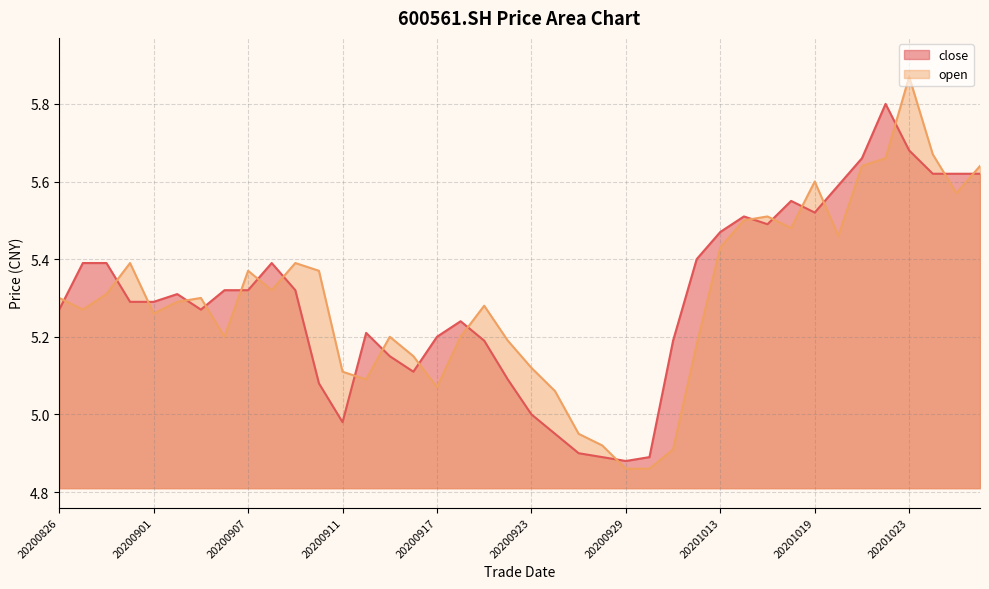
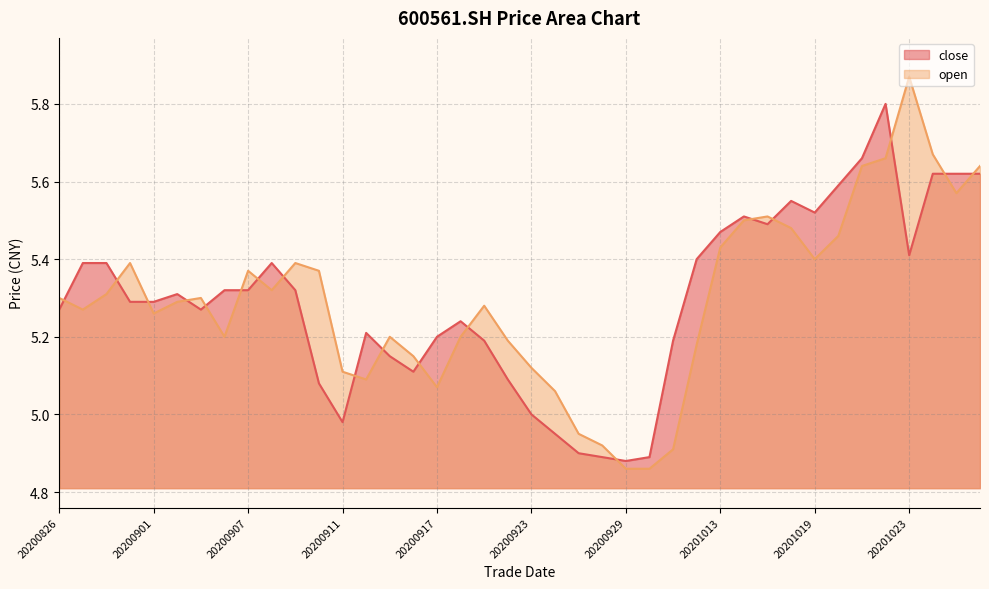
  {
    "close": {
      "20200826": 5.27,
      "20200901": 5.29,
      "20200907": 5.32,
      "20200911": 4.98,
      "20200917": 5.20,
      "20200923": 5.00,
      "20200929": 4.88,
      "20201013": 5.47,
      "20201019": 5.52,
-     "20201023": 5.68
+     "20201023": 5.41
    },
    "open": {
      "20200826": 5.3,
      "20200901": 5.26,
      "20200907": 5.37,
      "20200911": 5.11,
      "20200917": 5.07,
      "20200923": 5.12,
      "20200929": 4.86,
      "20201013": 5.43,
-     "20201019": 5.6
+     "20201019": 5.4
    }
  }
